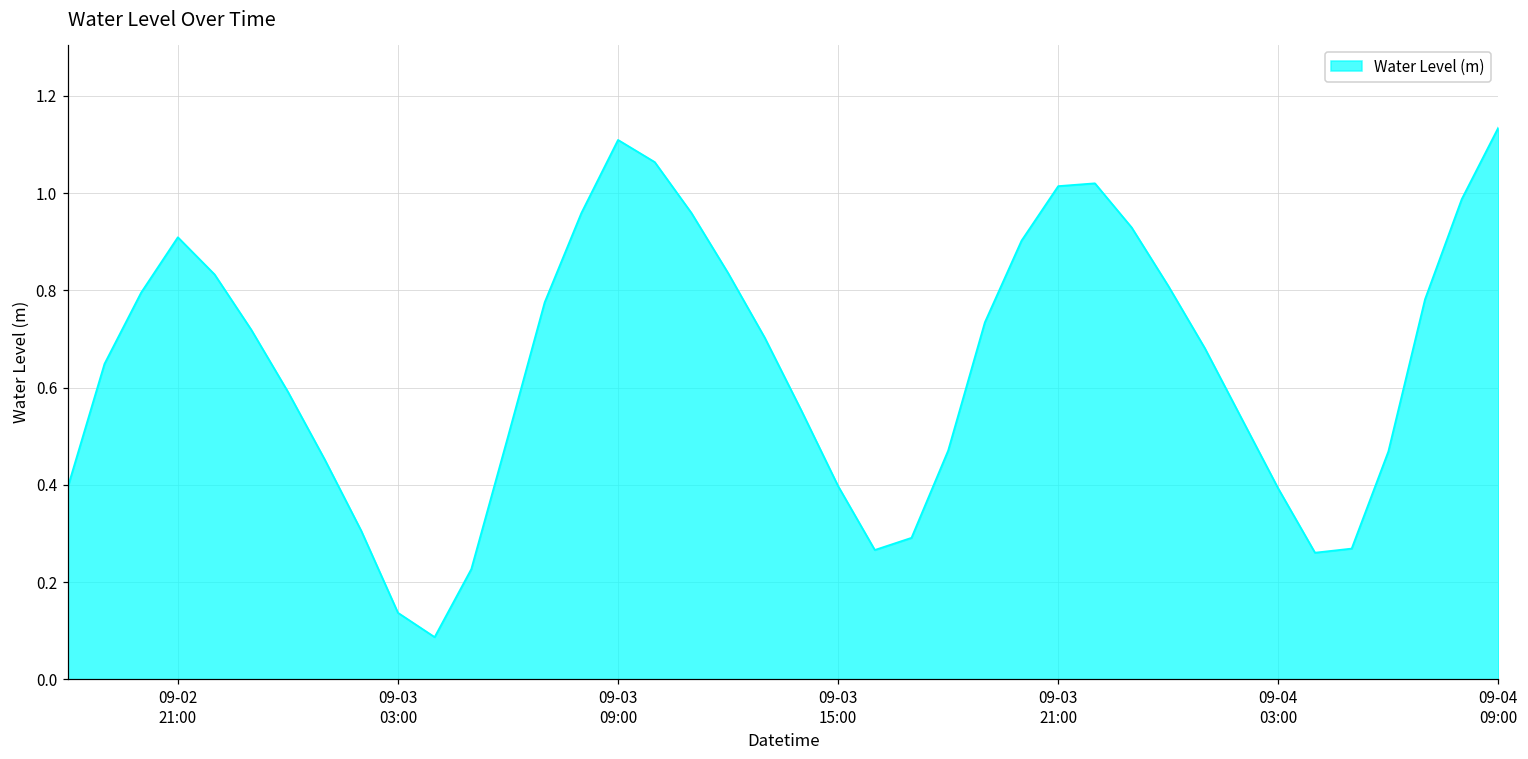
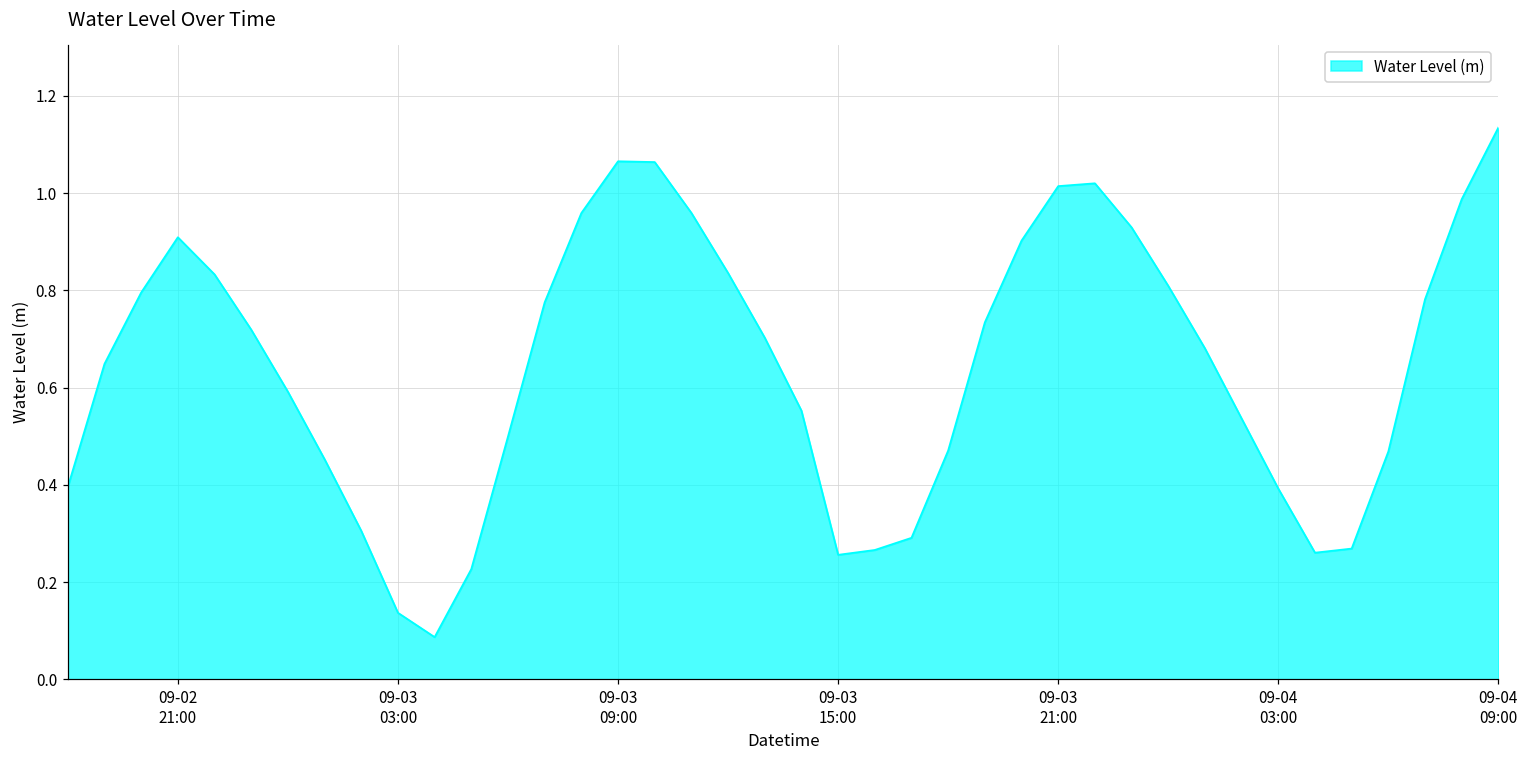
  {
    "09-02 21:00": 0.91,
    "09-03 03:00": 0.14,
-   "09-03 09:00": 1.11,
-   "09-03 15:00": 0.40,
+   "09-03 09:00": 1.07,
+   "09-03 15:00": 0.26,
    "09-03 21:00": 1.01,
    "09-04 03:00": 0.39,
    "09-04 09:00": 1.13
  }
